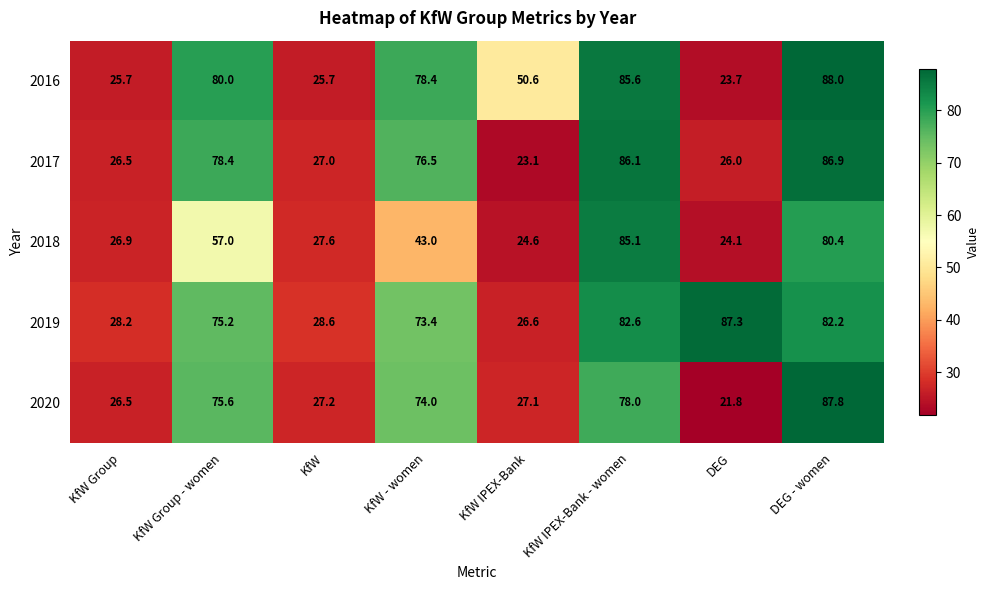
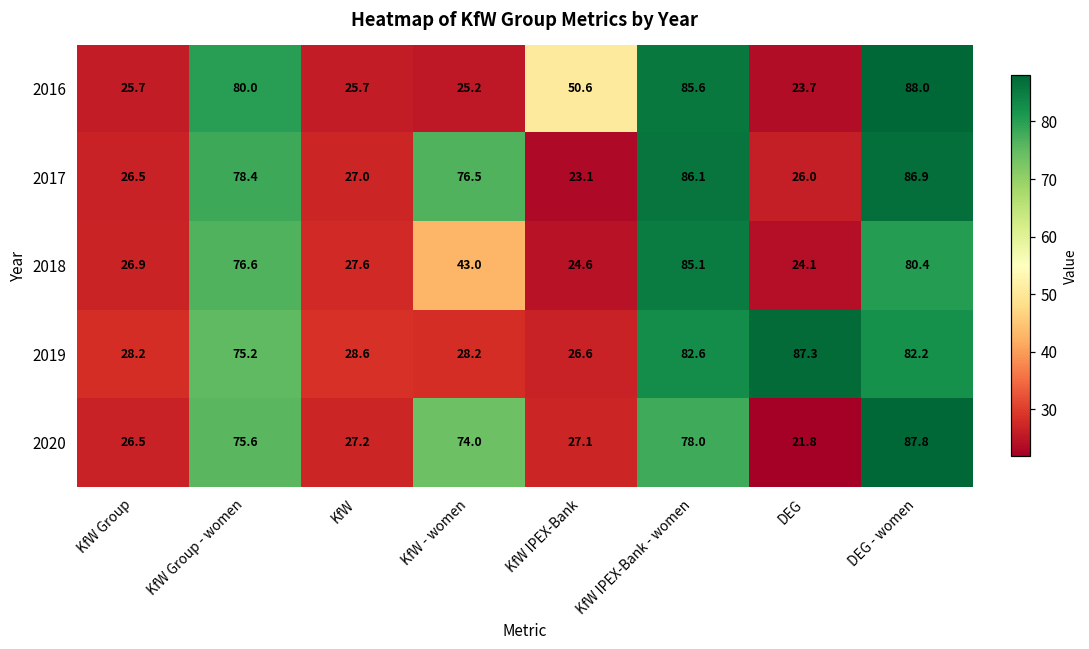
  {
    "2016": {
      "KfW Group": 25.7,
      "KfW Group - women": 80.0,
      "KfW": 25.7,
-     "KfW - women": 78.4,
+     "KfW - women": 25.2,
      "KfW IPEX-Bank": 50.6,
      "KfW IPEX-Bank - women": 85.6,
      "DEG": 23.7,
      "DEG - women": 88.0
    },
    "2017": {
      "KfW Group": 26.5,
      "KfW Group - women": 78.4,
      "KfW": 27.0,
      "KfW - women": 76.5,
      "KfW IPEX-Bank": 23.1,
      "KfW IPEX-Bank - women": 86.1,
      "DEG": 26.0,
      "DEG - women": 86.9
    },
    "2018": {
      "KfW Group": 26.9,
-     "KfW Group - women": 57.0,
+     "KfW Group - women": 76.6,
      "KfW": 27.6,
      "KfW - women": 43.0,
      "KfW IPEX-Bank": 24.6,
      "KfW IPEX-Bank - women": 85.1,
      "DEG": 24.1,
      "DEG - women": 80.4
    },
    "2019": {
      "KfW Group": 28.2,
      "KfW Group - women": 75.2,
      "KfW": 28.6,
-     "KfW - women": 73.4,
+     "KfW - women": 28.2,
      "KfW IPEX-Bank": 26.6,
      "KfW IPEX-Bank - women": 82.6,
      "DEG": 87.3,
      "DEG - women": 82.2
    },
    "2020": {
      "KfW Group": 26.5,
      "KfW Group - women": 75.6,
      "KfW": 27.2,
      "KfW - women": 74.0,
      "KfW IPEX-Bank": 27.1,
      "KfW IPEX-Bank - women": 78.0,
      "DEG": 21.8,
      "DEG - women": 87.8
    }
  }
